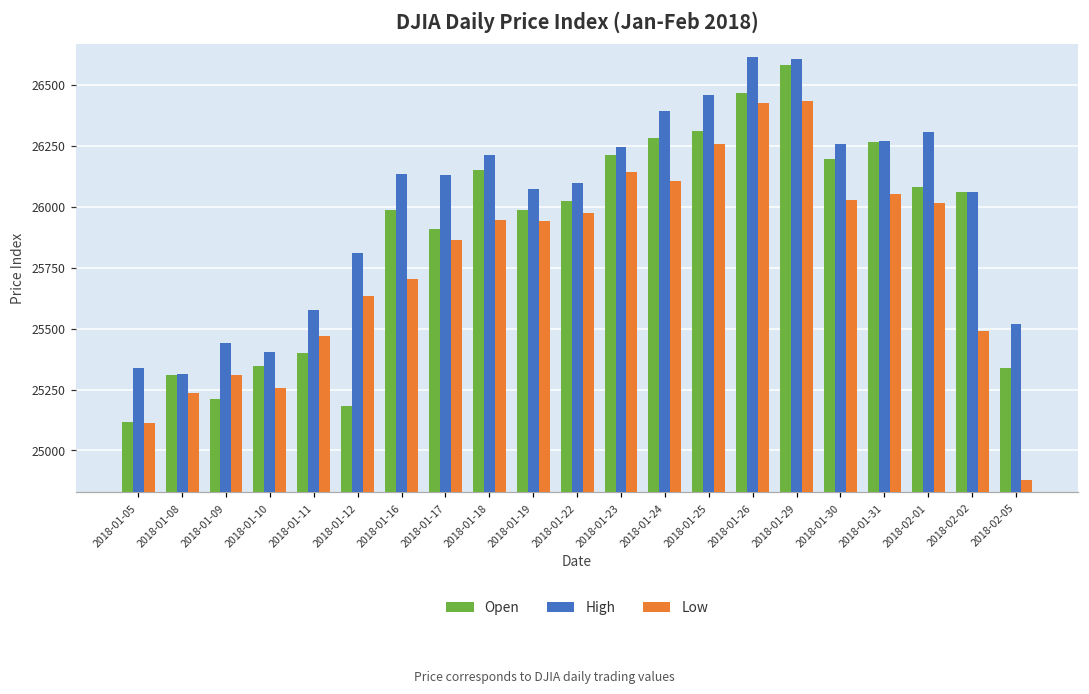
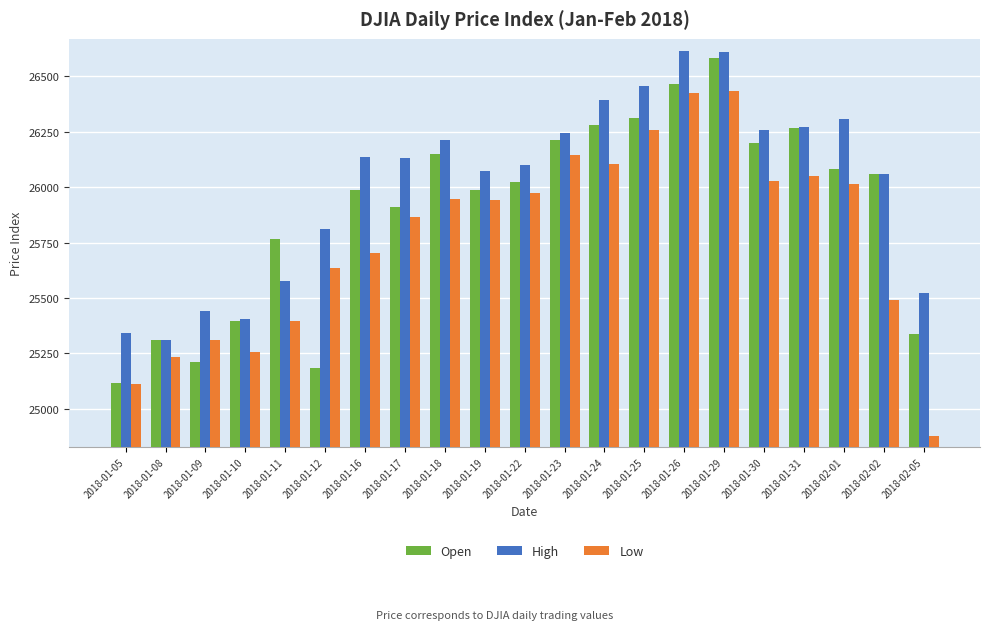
  {
    "Open": {
      "2018-01-05": 25110,
      "2018-01-08": 25310,
      "2018-01-09": 25210,
-     "2018-01-10": 25350,
-     "2018-01-11": 25400,
+     "2018-01-10": 25400,
+     "2018-01-11": 25770,
      "2018-01-12": 25180,
      "2018-01-16": 25990,
      "2018-01-17": 25910,
      "2018-01-18": 26150,
      "2018-01-19": 25990,
      "2018-01-22": 26030,
      "2018-01-23": 26210,
      "2018-01-24": 26280,
      "2018-01-25": 26310,
      "2018-01-26": 26470,
      "2018-01-29": 26580,
      "2018-01-30": 26200,
      "2018-01-31": 26270,
      "2018-02-01": 26080,
      "2018-02-02": 26060,
      "2018-02-05": 25340
    },
    "High": {
      "2018-01-05": 25340,
      "2018-01-08": 25310,
      "2018-01-09": 25440,
      "2018-01-10": 25400,
      "2018-01-11": 25580,
      "2018-01-12": 25810,
      "2018-01-16": 26130,
      "2018-01-17": 26130,
      "2018-01-18": 26210,
      "2018-01-19": 26070,
      "2018-01-22": 26100,
      "2018-01-23": 26250,
      "2018-01-24": 26390,
      "2018-01-25": 26460,
      "2018-01-26": 26620,
      "2018-01-29": 26610,
      "2018-01-30": 26260,
      "2018-01-31": 26270,
      "2018-02-01": 26310,
      "2018-02-02": 26060,
      "2018-02-05": 25520
    },
    "Low": {
      "2018-01-05": 25110,
      "2018-01-08": 25240,
      "2018-01-09": 25310,
      "2018-01-10": 25260,
-     "2018-01-11": 25470,
+     "2018-01-11": 25400,
      "2018-01-12": 25630,
      "2018-01-16": 25700,
      "2018-01-17": 25870,
      "2018-01-18": 25950,
      "2018-01-19": 25940,
      "2018-01-22": 25970,
      "2018-01-23": 26140,
      "2018-01-24": 26110,
      "2018-01-25": 26260,
      "2018-01-26": 26430,
      "2018-01-29": 26440,
      "2018-01-30": 26030,
      "2018-01-31": 26050,
      "2018-02-01": 26010,
      "2018-02-02": 25490,
      "2018-02-05": 24880
    }
  }
